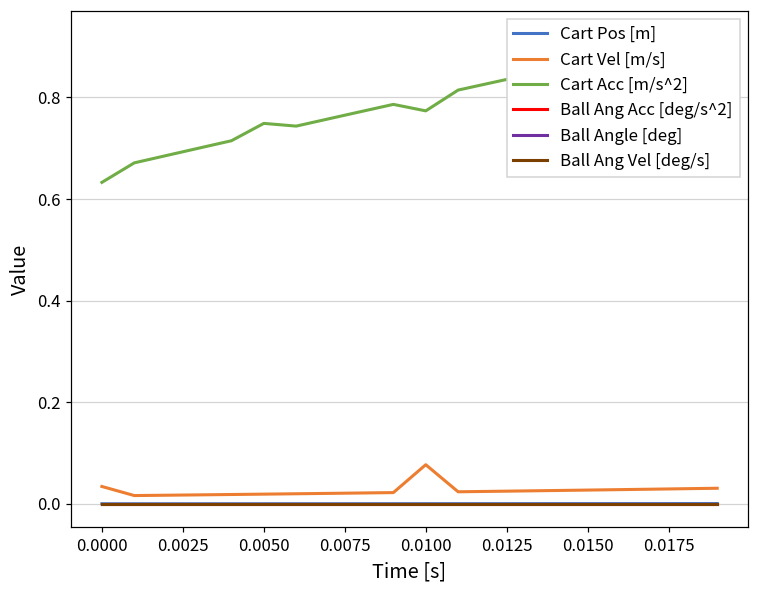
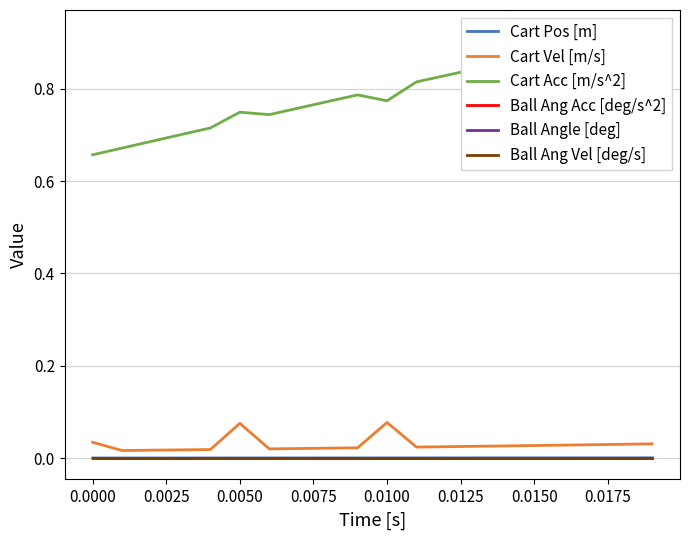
  {
    "Ball Ang Vel [deg/s]": {
      "0.0000": 0.00,
      "0.0050": 0.00,
      "0.0100": 0.00,
      "0.0150": 0.00
    },
    "Cart Vel [m/s]": {
      "0.0000": 0.03,
-     "0.0050": 0.02,
+     "0.0050": 0.08,
      "0.0100": 0.08,
      "0.0150": 0.03
    },
    "Cart Acc [m/s^2]": {
-     "0.0000": 0.63,
+     "0.0000": 0.66,
      "0.0050": 0.75,
      "0.0100": 0.77
    }
  }
